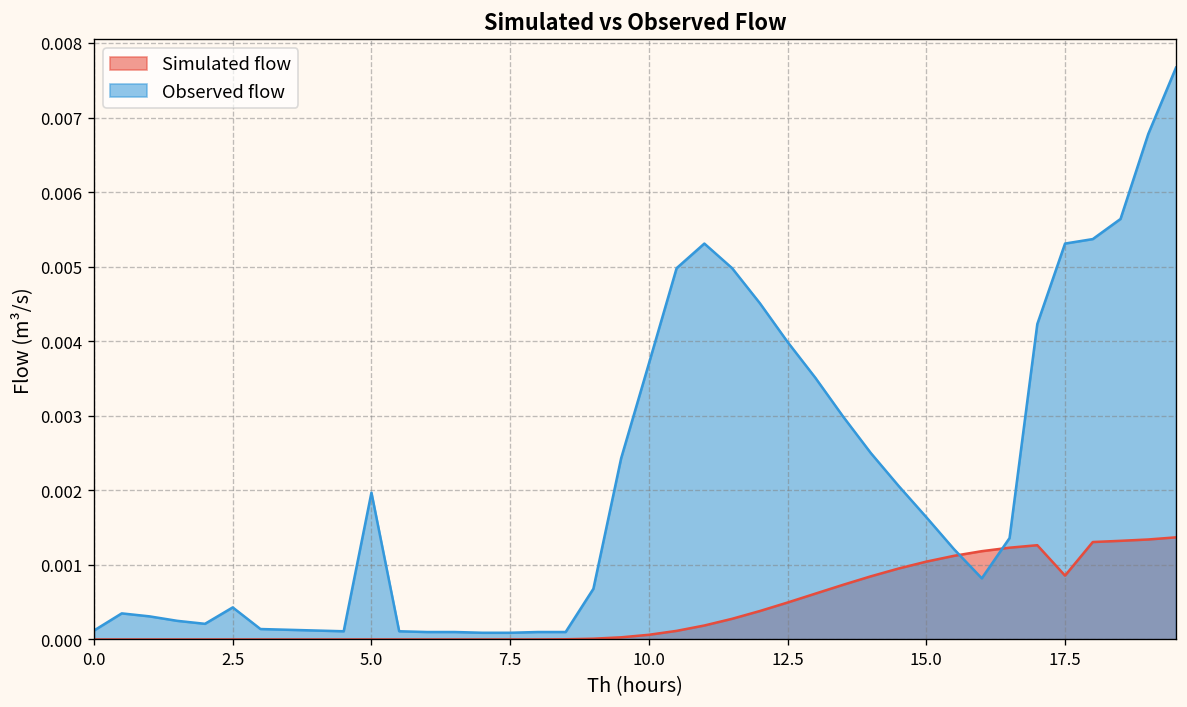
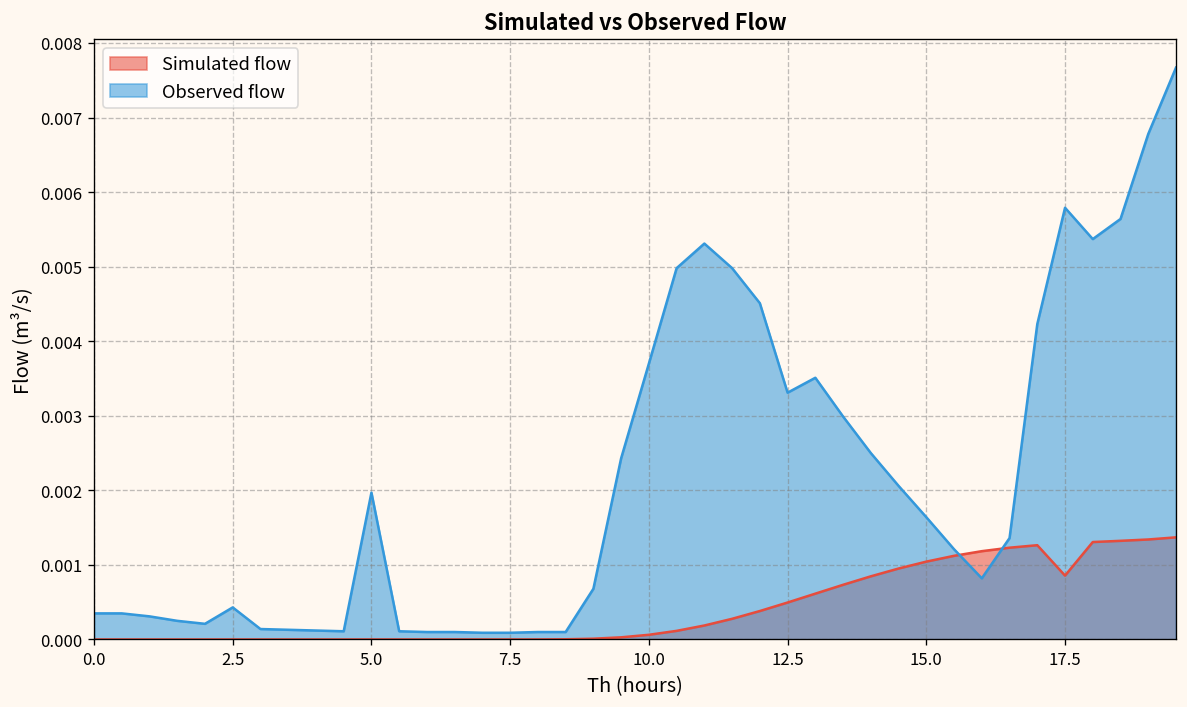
  {
    "Simulated flow": {
      "0.0": 0.0000,
      "2.5": 0.0000,
      "5.0": 0.0000,
      "7.5": 0.0000,
      "10.0": 0.0001,
      "12.5": 0.0005,
      "15.0": 0.0010,
      "17.5": 0.0009
    },
    "Observed flow": {
-     "0.0": 0.0001,
+     "0.0": 0.0004,
      "2.5": 0.0004,
      "5.0": 0.0020,
      "7.5": 0.0001,
      "10.0": 0.0037,
-     "12.5": 0.0040,
+     "12.5": 0.0033,
      "15.0": 0.0016,
-     "17.5": 0.0053
+     "17.5": 0.0058
    }
  }
